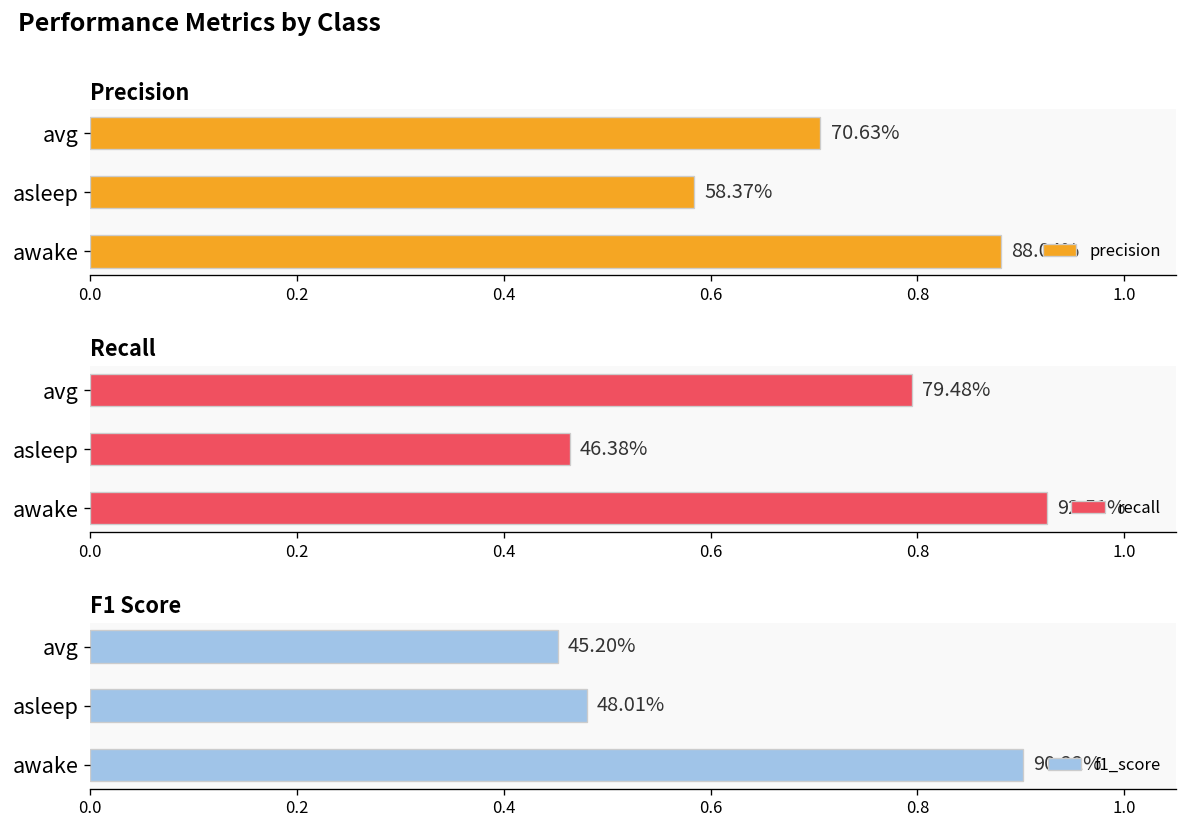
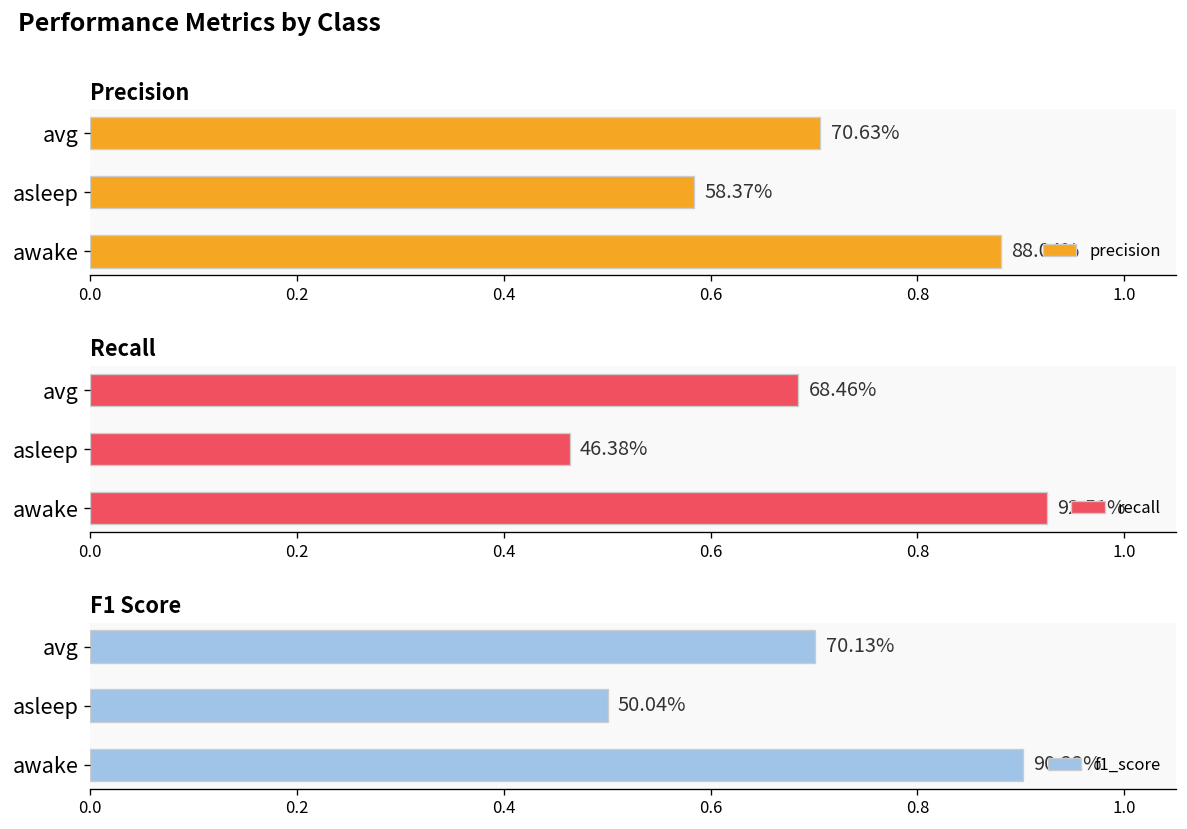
  {
    "Precision": {
      "avg": "70.63%",
      "asleep": "58.37%",
      "awake": "88.04%"
    },
    "Recall": {
-     "avg": "79.48%",
+     "avg": "68.46%",
      "asleep": "46.38%",
      "awake": "92.51%"
    },
    "F1 Score": {
-     "avg": "45.20%",
-     "asleep": "48.01%",
+     "avg": "70.13%",
+     "asleep": "50.04%",
      "awake": "90.22%"
    }
  }
